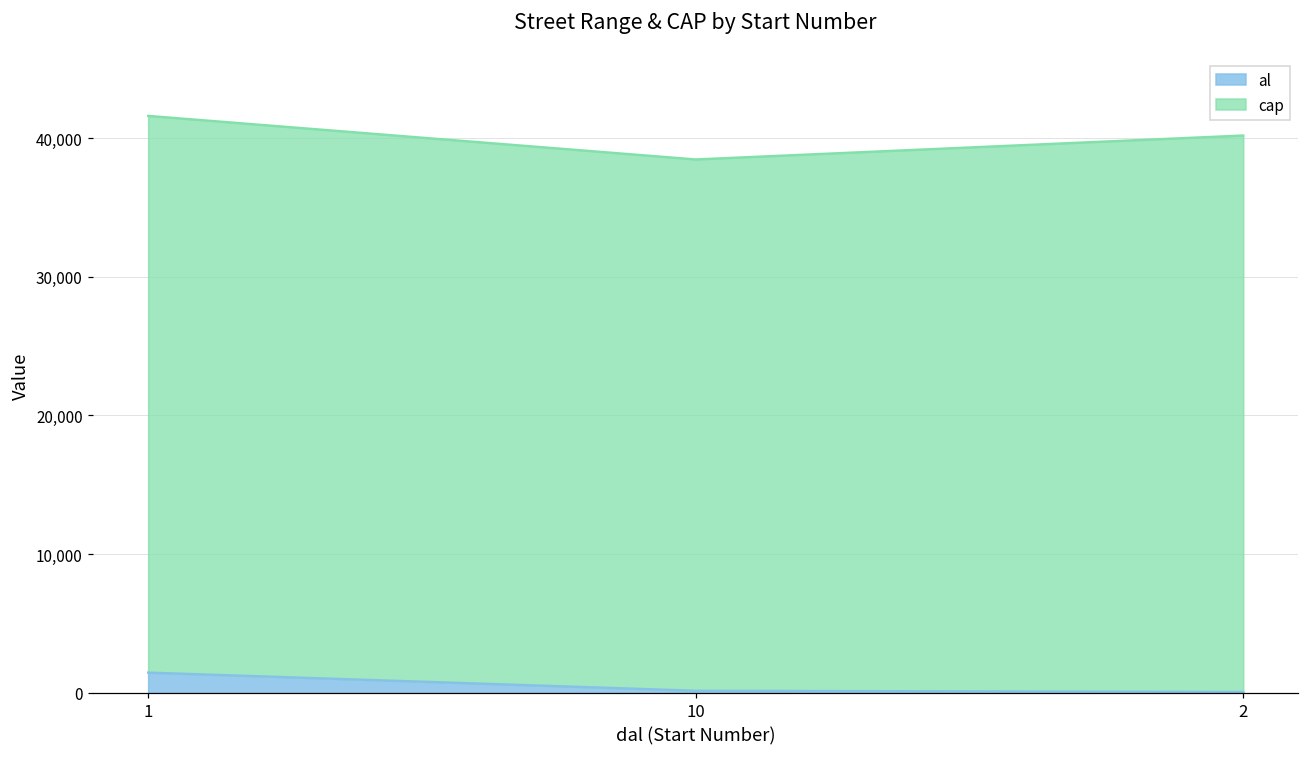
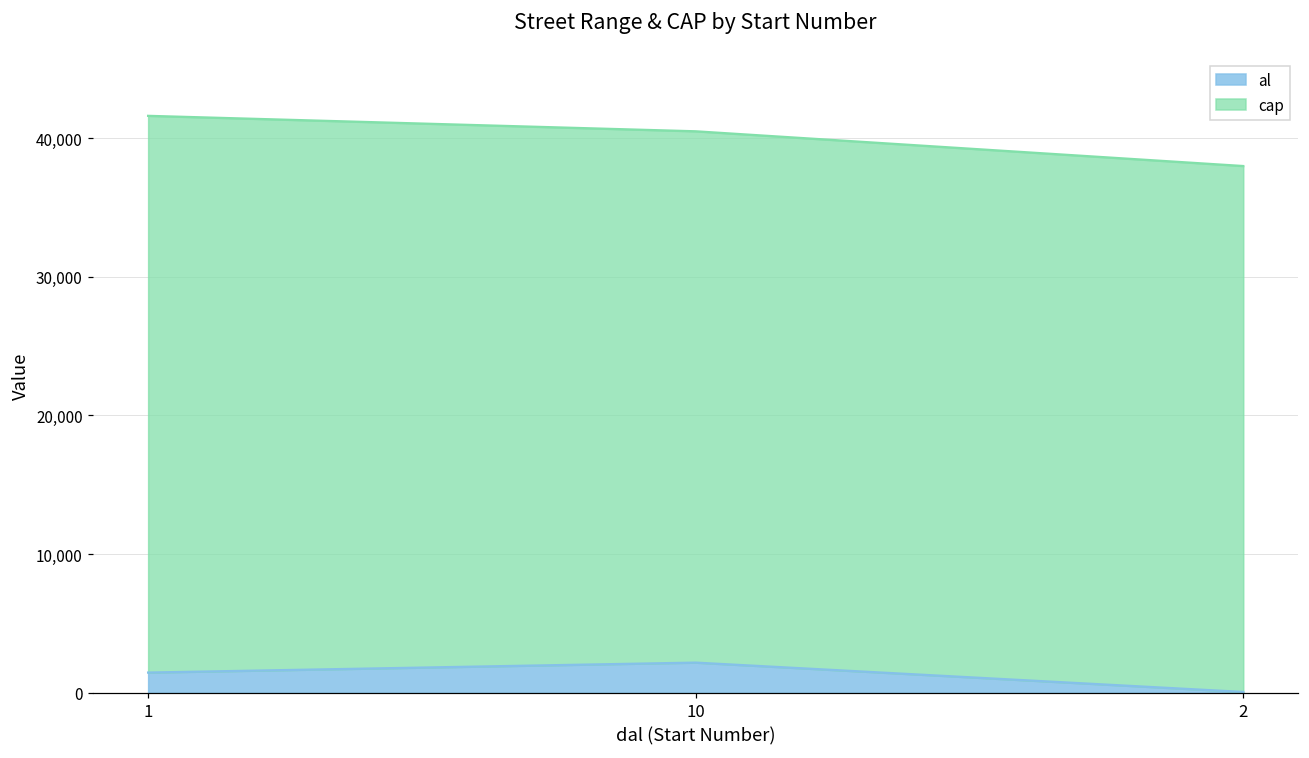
  {
    "al": {
      "1": "1,500",
-     "10": "200",
+     "10": "2,200",
      "2": "100"
    },
    "cap": {
      "1": "40,100",
      "10": "38,300",
-     "2": "40,100"
+     "2": "37,900"
    }
  }
